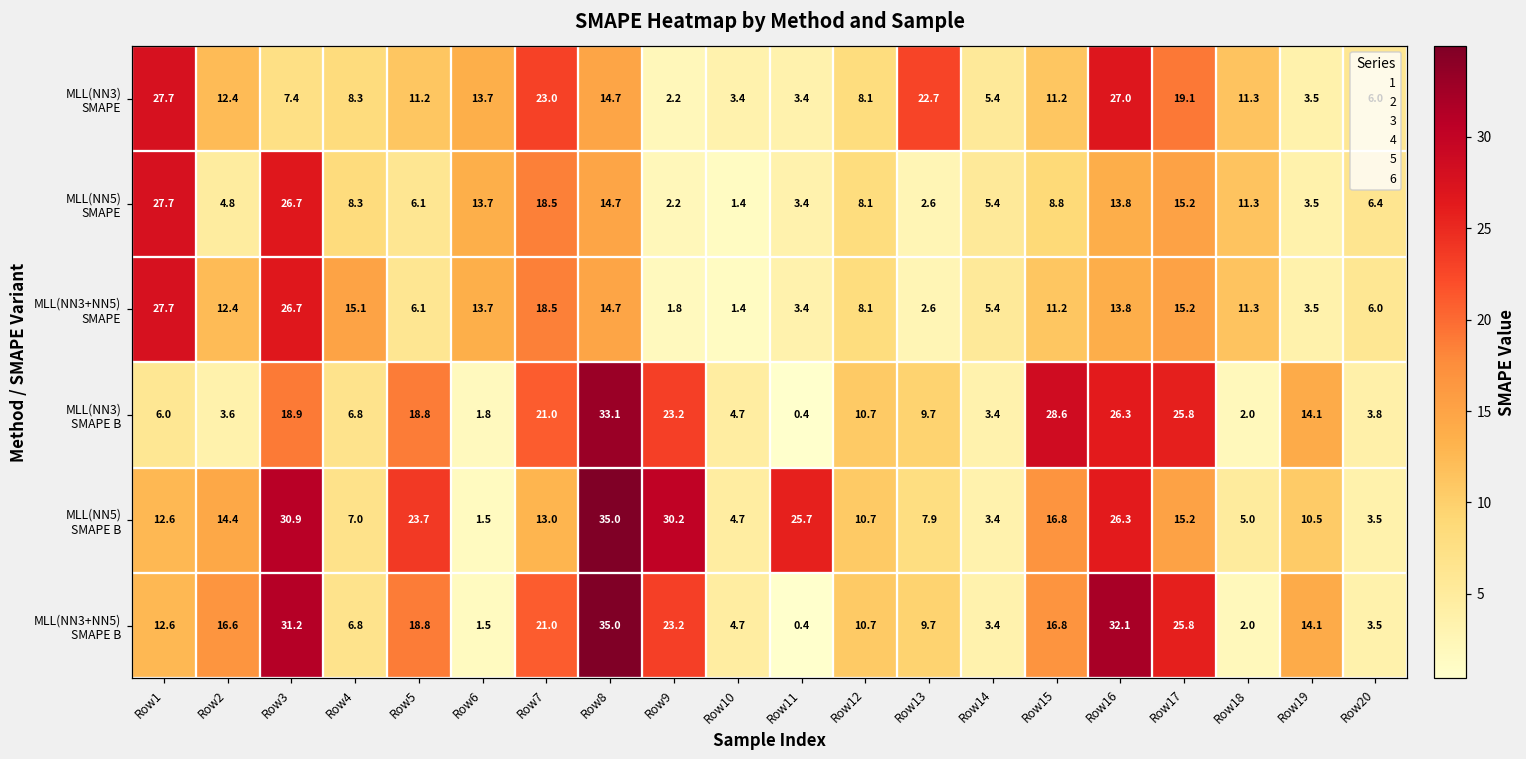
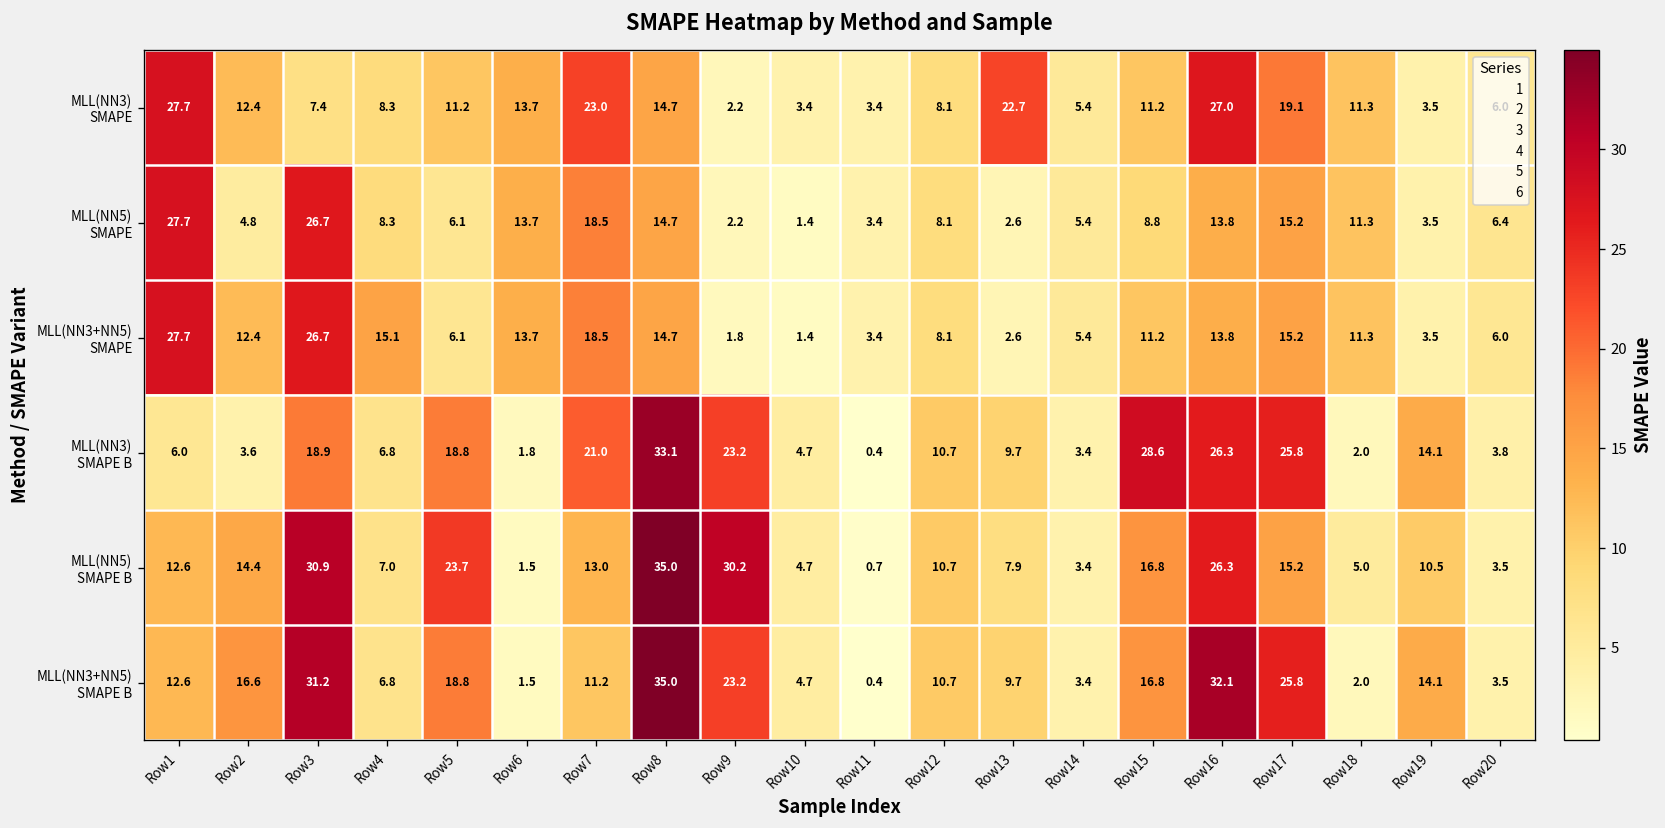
  {
    "MLL(NN3) SMAPE": {
      "Row1": 27.7,
      "Row2": 12.4,
      "Row3": 7.4,
      "Row4": 8.3,
      "Row5": 11.2,
      "Row6": 13.7,
      "Row7": 23.0,
      "Row8": 14.7,
      "Row9": 2.2,
      "Row10": 3.4,
      "Row11": 3.4,
      "Row12": 8.1,
      "Row13": 22.7,
      "Row14": 5.4,
      "Row15": 11.2,
      "Row16": 27.0,
      "Row17": 19.1,
      "Row18": 11.3,
      "Row19": 3.5
    },
    "MLL(NN5) SMAPE": {
      "Row1": 27.7,
      "Row2": 4.8,
      "Row3": 26.7,
      "Row4": 8.3,
      "Row5": 6.1,
      "Row6": 13.7,
      "Row7": 18.5,
      "Row8": 14.7,
      "Row9": 2.2,
      "Row10": 1.4,
      "Row11": 3.4,
      "Row12": 8.1,
      "Row13": 2.6,
      "Row14": 5.4,
      "Row15": 8.8,
      "Row16": 13.8,
      "Row17": 15.2,
      "Row18": 11.3,
      "Row19": 3.5,
      "Row20": 6.4
    },
    "MLL(NN3+NN5) SMAPE": {
      "Row1": 27.7,
      "Row2": 12.4,
      "Row3": 26.7,
      "Row4": 15.1,
      "Row5": 6.1,
      "Row6": 13.7,
      "Row7": 18.5,
      "Row8": 14.7,
      "Row9": 1.8,
      "Row10": 1.4,
      "Row11": 3.4,
      "Row12": 8.1,
      "Row13": 2.6,
      "Row14": 5.4,
      "Row15": 11.2,
      "Row16": 13.8,
      "Row17": 15.2,
      "Row18": 11.3,
      "Row19": 3.5,
      "Row20": 6.0
    },
    "MLL(NN3) SMAPE B": {
      "Row1": 6.0,
      "Row2": 3.6,
      "Row3": 18.9,
      "Row4": 6.8,
      "Row5": 18.8,
      "Row6": 1.8,
      "Row7": 21.0,
      "Row8": 33.1,
      "Row9": 23.2,
      "Row10": 4.7,
      "Row11": 0.4,
      "Row12": 10.7,
      "Row13": 9.7,
      "Row14": 3.4,
      "Row15": 28.6,
      "Row16": 26.3,
      "Row17": 25.8,
      "Row18": 2.0,
      "Row19": 14.1,
      "Row20": 3.8
    },
    "MLL(NN5) SMAPE B": {
      "Row1": 12.6,
      "Row2": 14.4,
      "Row3": 30.9,
      "Row4": 7.0,
      "Row5": 23.7,
      "Row6": 1.5,
      "Row7": 13.0,
      "Row8": 35.0,
      "Row9": 30.2,
      "Row10": 4.7,
-     "Row11": 25.7,
+     "Row11": 0.7,
      "Row12": 10.7,
      "Row13": 7.9,
      "Row14": 3.4,
      "Row15": 16.8,
      "Row16": 26.3,
      "Row17": 15.2,
      "Row18": 5.0,
      "Row19": 10.5,
      "Row20": 3.5
    },
    "MLL(NN3+NN5) SMAPE B": {
      "Row1": 12.6,
      "Row2": 16.6,
      "Row3": 31.2,
      "Row4": 6.8,
      "Row5": 18.8,
      "Row6": 1.5,
-     "Row7": 21.0,
+     "Row7": 11.2,
      "Row8": 35.0,
      "Row9": 23.2,
      "Row10": 4.7,
      "Row11": 0.4,
      "Row12": 10.7,
      "Row13": 9.7,
      "Row14": 3.4,
      "Row15": 16.8,
      "Row16": 32.1,
      "Row17": 25.8,
      "Row18": 2.0,
      "Row19": 14.1,
      "Row20": 3.5
    }
  }
